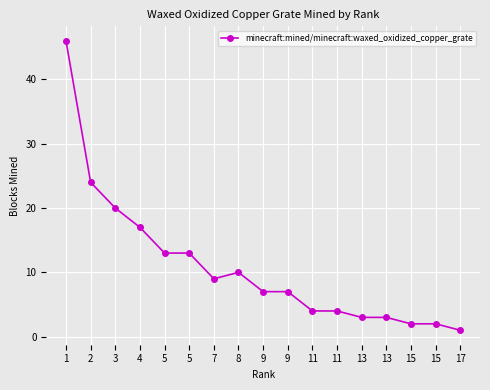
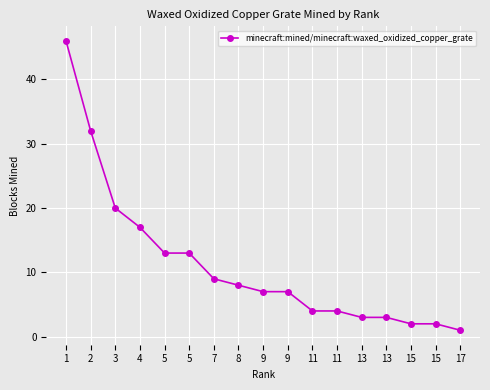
  {
    "1": 46,
-   "2": 24,
+   "2": 32,
    "3": 20,
    "4": 17,
    "7": 9,
-   "8": 10,
+   "8": 8,
    "17": 1
  }
